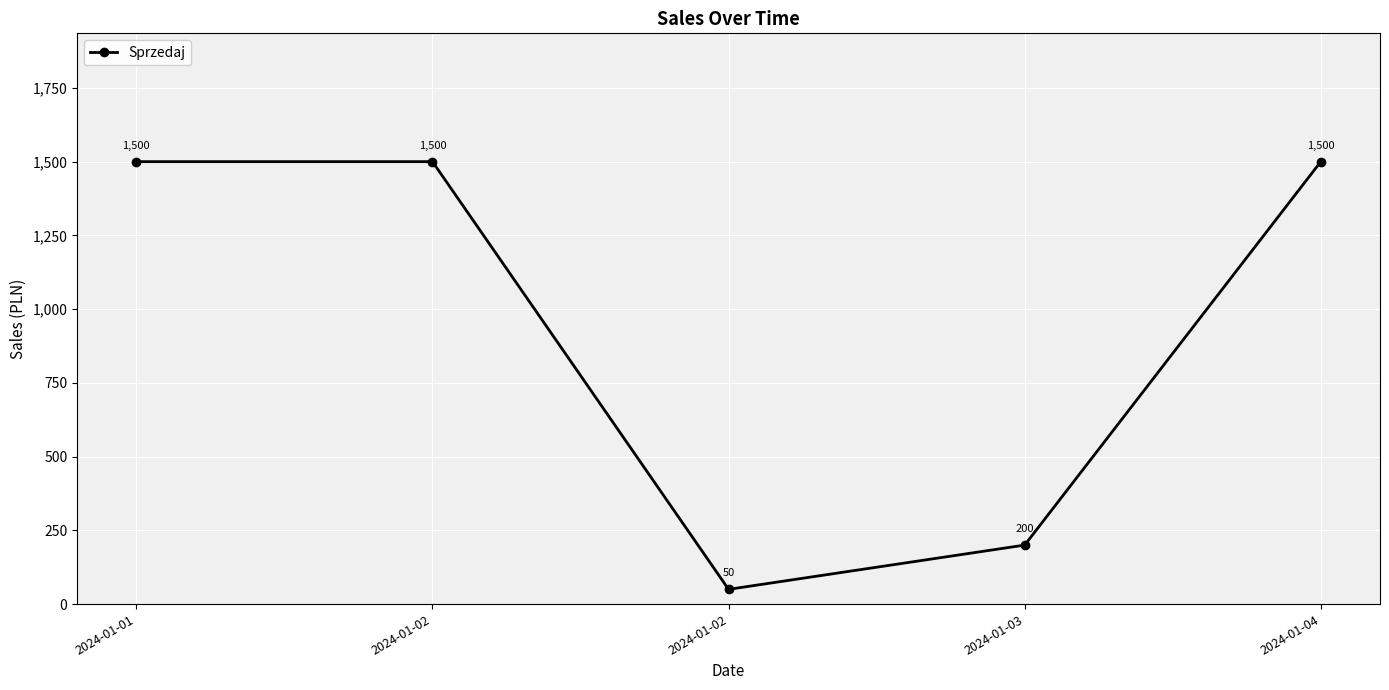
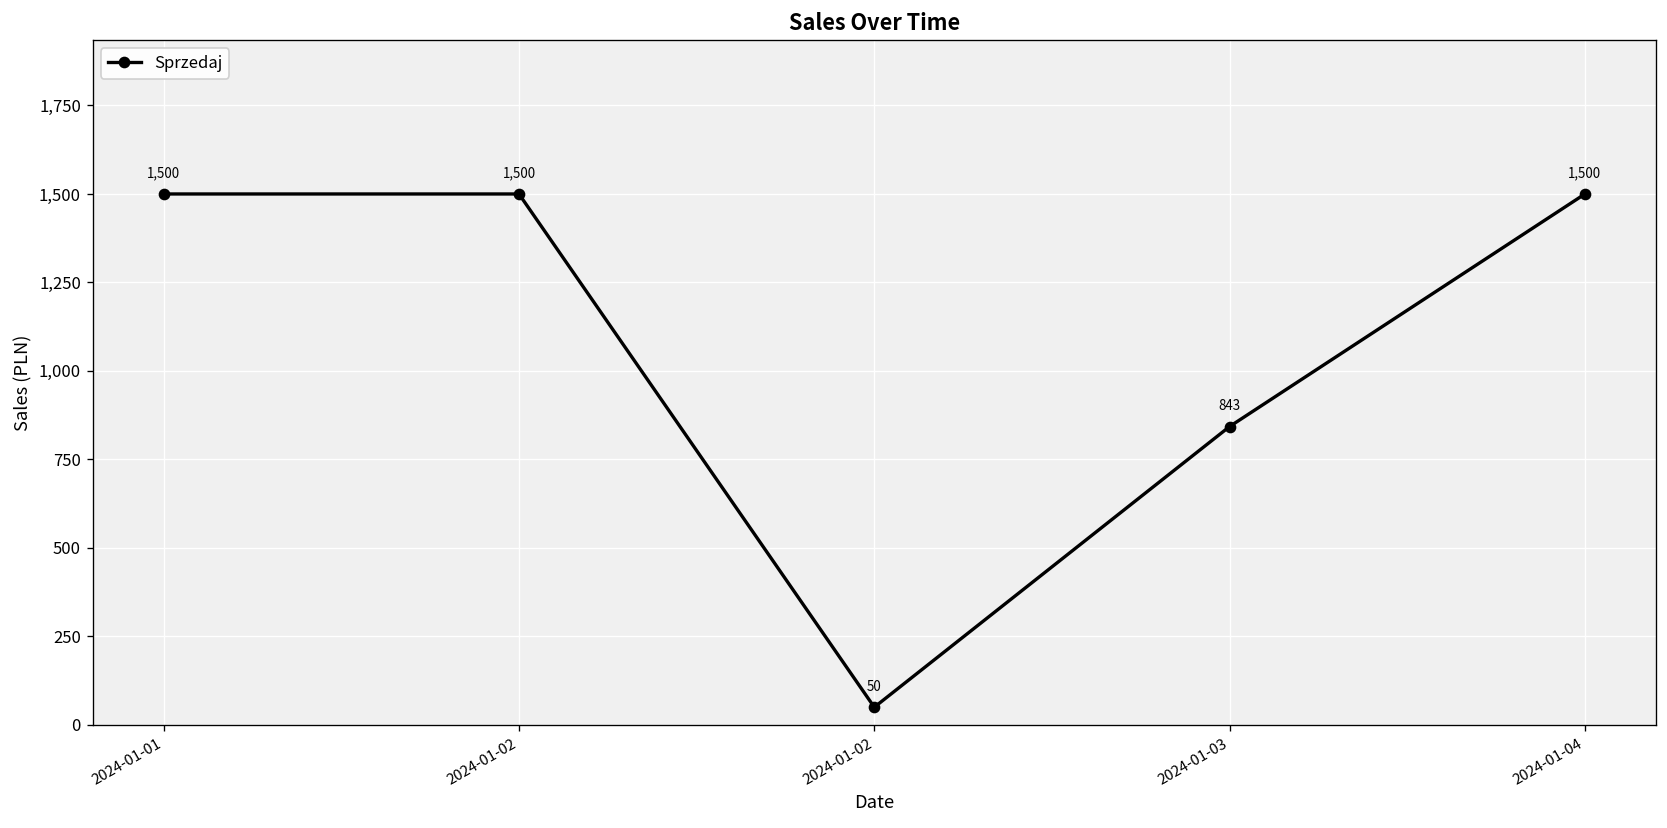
  {
    "2024-01-01": "1,500",
-   "2024-01-03": "200",
+   "2024-01-03": "843",
    "2024-01-04": "1,500"
  }
